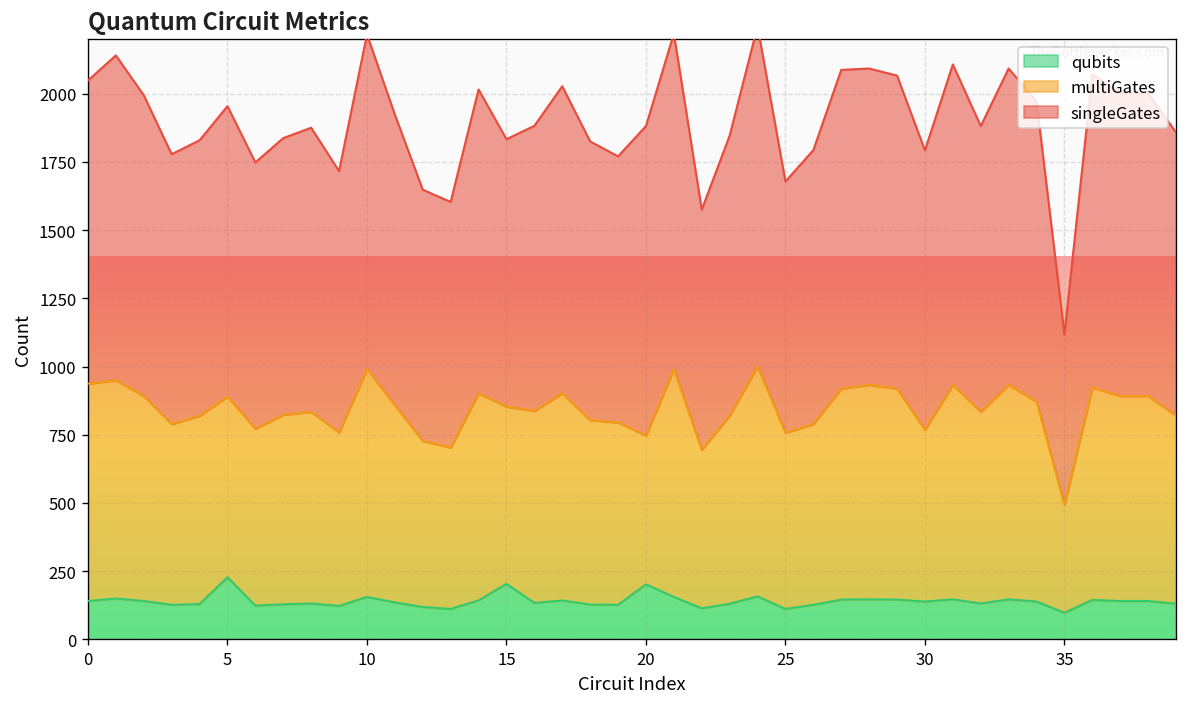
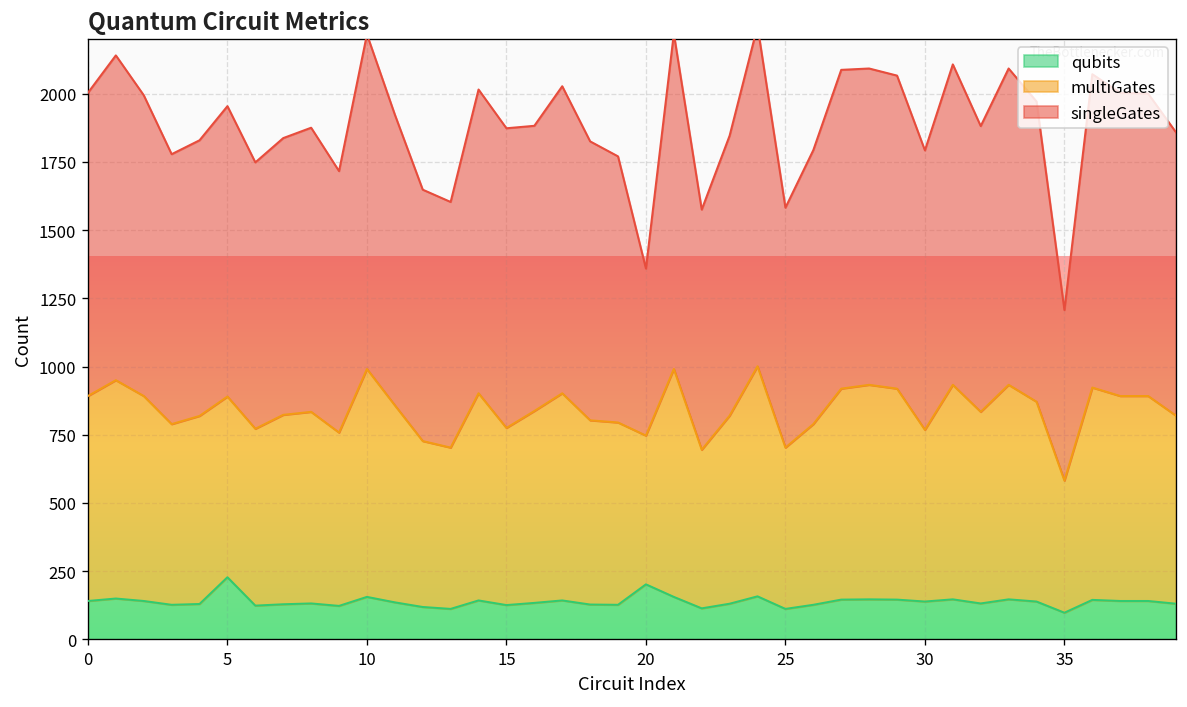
  {
    "qubits": {
      "0": 140,
      "5": 230,
      "10": 160,
-     "15": 200,
+     "15": 130,
      "20": 200,
      "25": 110,
      "30": 140,
      "35": 100
    },
    "multiGates": {
-     "0": 800,
+     "0": 750,
      "5": 660,
      "10": 840,
      "15": 650,
      "20": 550,
-     "25": 650,
+     "25": 590,
      "30": 630,
-     "35": 400
+     "35": 480
    },
    "singleGates": {
      "0": 1110,
      "5": 1060,
-     "15": 980,
-     "20": 1130,
-     "25": 920,
+     "15": 1100,
+     "20": 610,
+     "25": 880,
      "30": 1020,
      "35": 630
    }
  }
